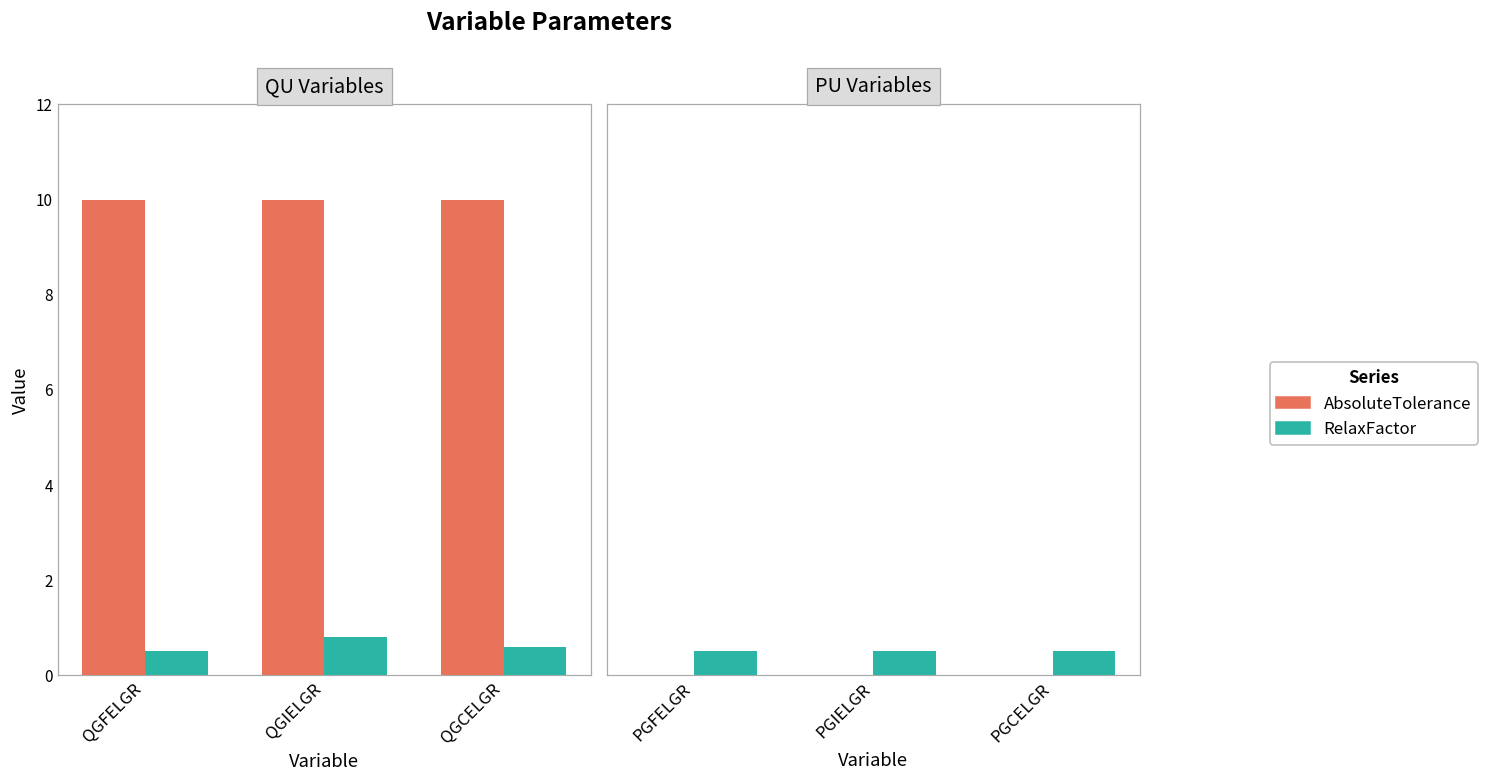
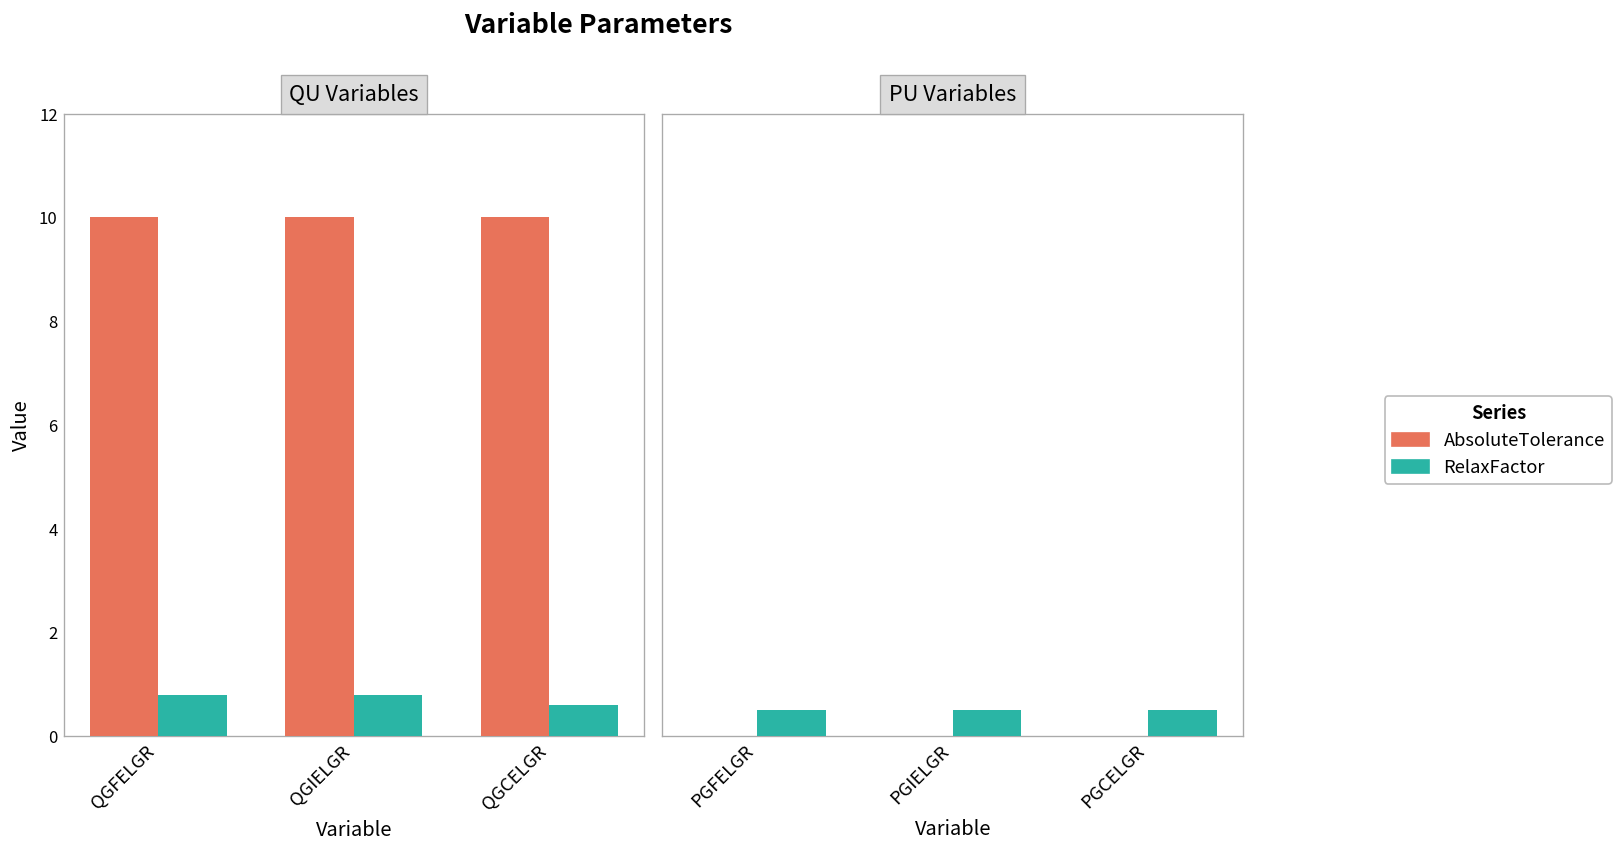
  {
    "QU Variables": {
      "AbsoluteTolerance": {
        "QGFELGR": 10.0,
        "QGIELGR": 10.0,
        "QGCELGR": 10.0
      },
      "RelaxFactor": {
-       "QGFELGR": 0.5,
+       "QGFELGR": 0.8,
        "QGIELGR": 0.8,
        "QGCELGR": 0.6
      }
    }
  }
